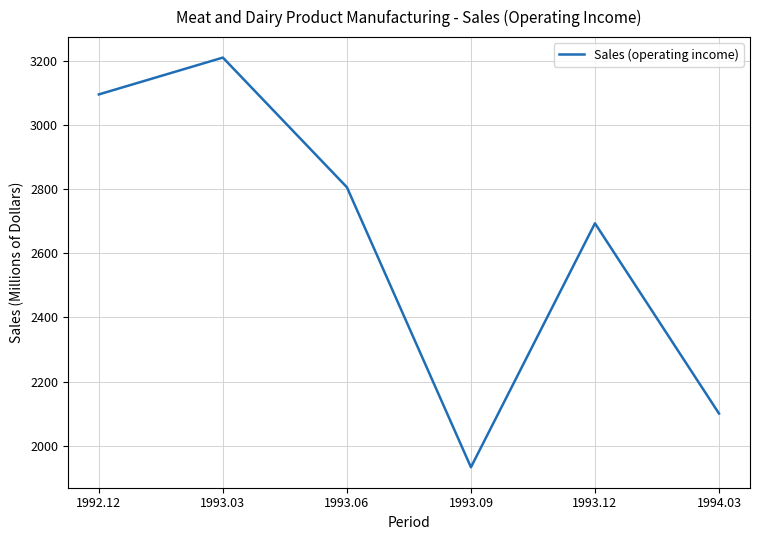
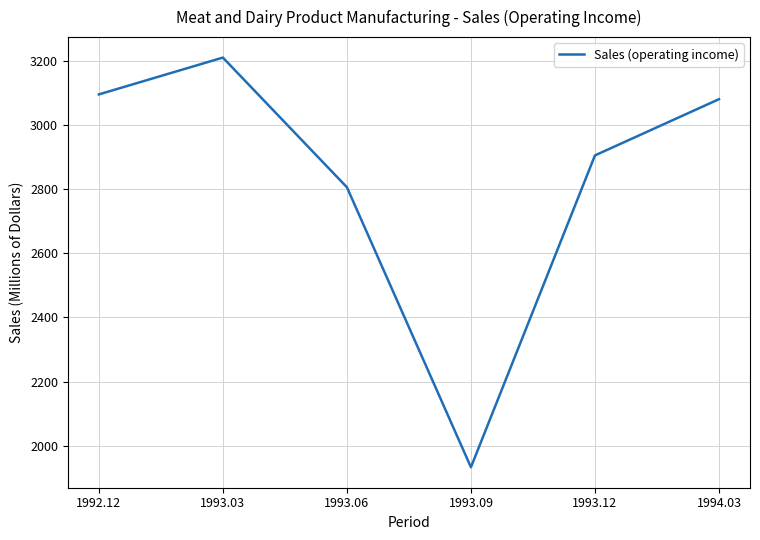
  {
    "1992.12": 3090,
    "1993.03": 3210,
    "1993.06": 2810,
    "1993.09": 1930,
-   "1993.12": 2690,
-   "1994.03": 2100
+   "1993.12": 2900,
+   "1994.03": 3080
  }
